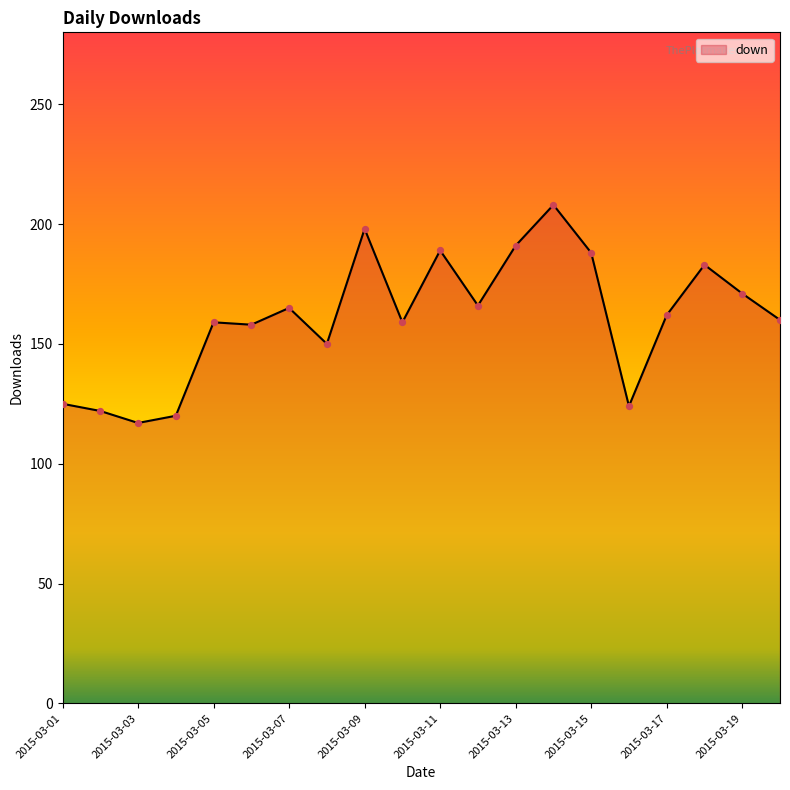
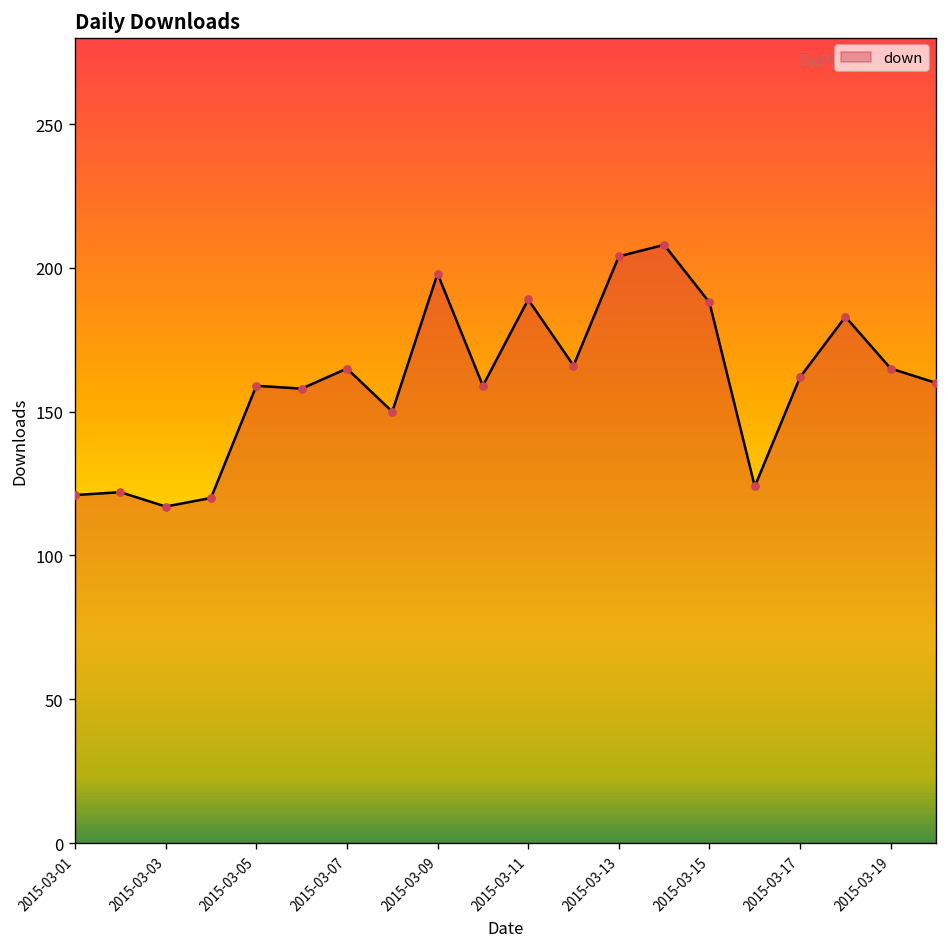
  {
-   "2015-03-01": 125,
+   "2015-03-01": 121,
    "2015-03-03": 117,
    "2015-03-05": 159,
    "2015-03-07": 165,
    "2015-03-09": 198,
    "2015-03-11": 189,
-   "2015-03-13": 191,
+   "2015-03-13": 204,
    "2015-03-15": 188,
    "2015-03-17": 162,
-   "2015-03-19": 171
+   "2015-03-19": 165
  }
